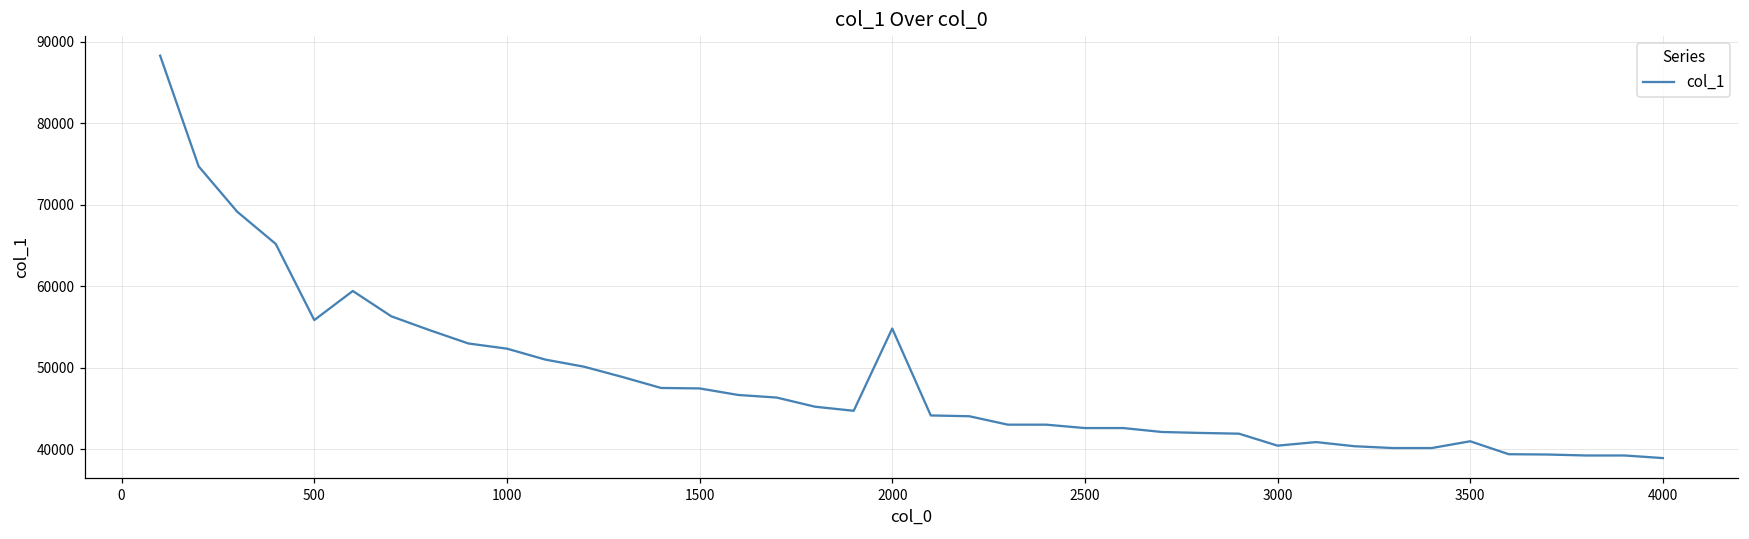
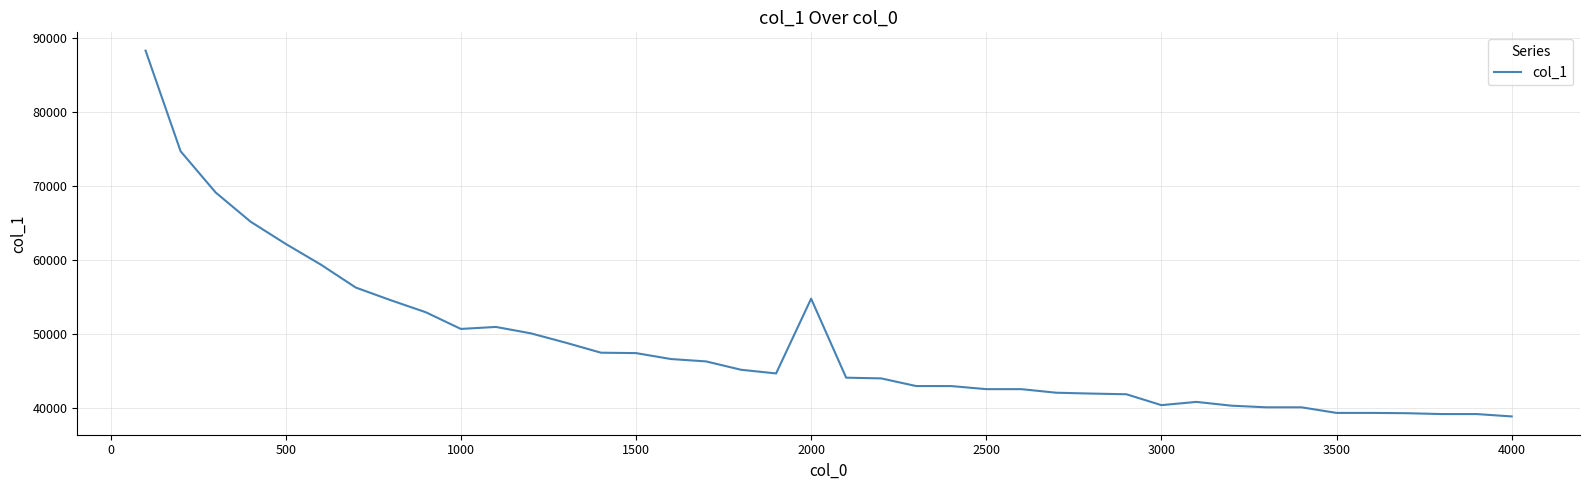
  {
-   "500": 56000,
-   "1000": 52000,
+   "500": 62000,
+   "1000": 51000,
    "1500": 47000,
    "2000": 55000,
    "2500": 43000,
    "3000": 40000,
-   "3500": 41000,
+   "3500": 39000,
    "4000": 39000
  }
